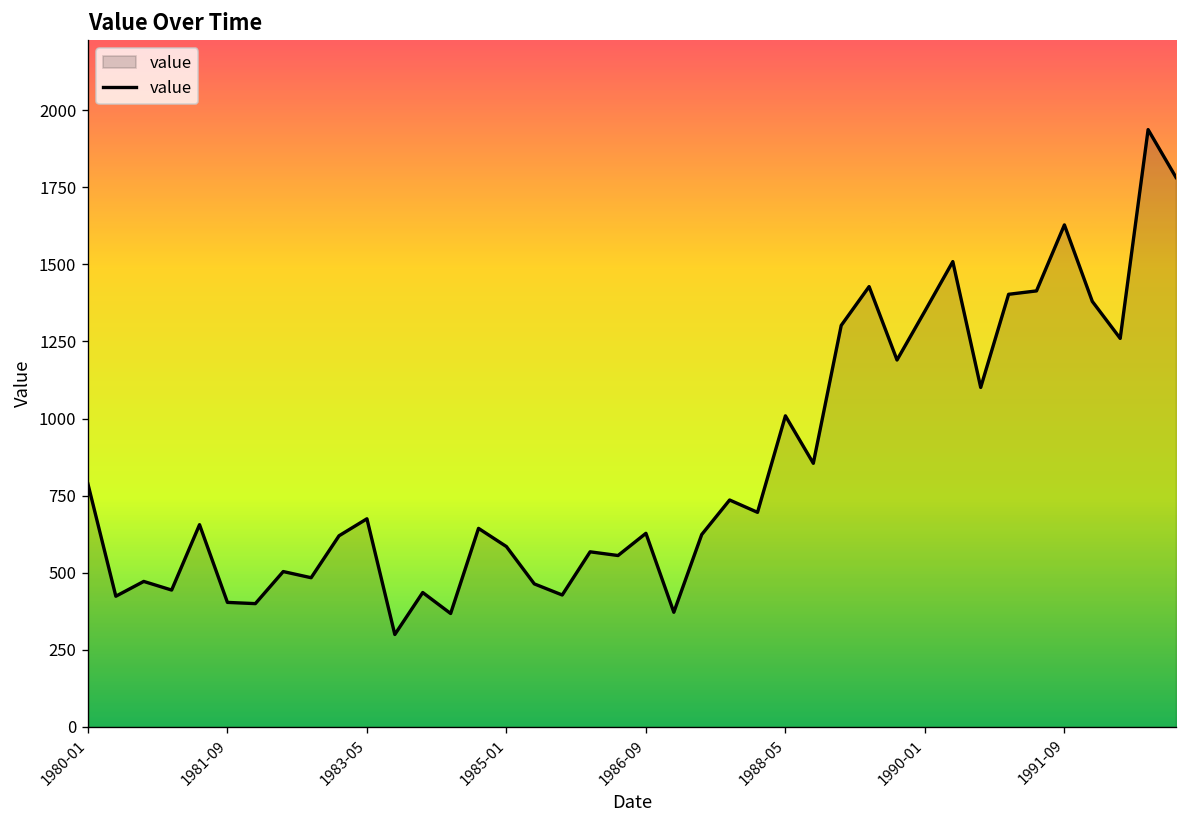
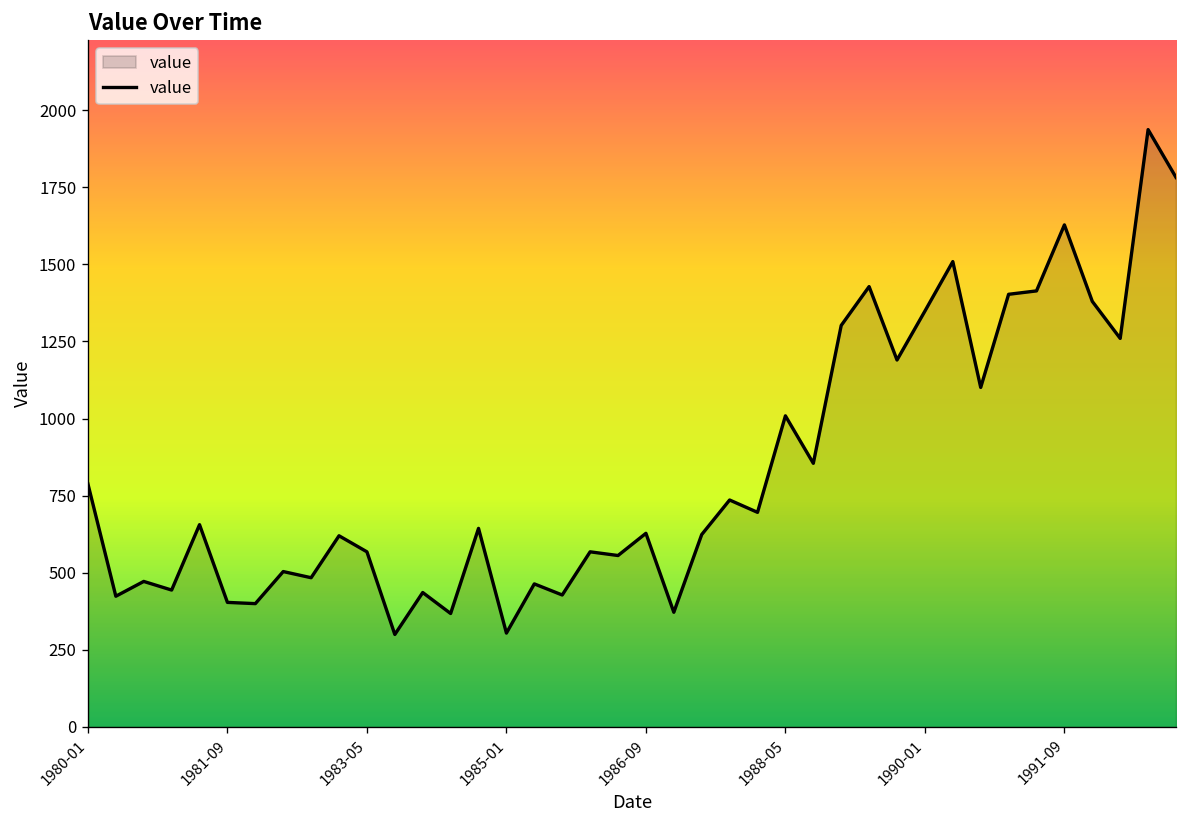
  {
    "1980-01": 790,
    "1981-09": 400,
-   "1983-05": 680,
-   "1985-01": 590,
+   "1983-05": 570,
+   "1985-01": 300,
    "1986-09": 630,
    "1988-05": 1010,
    "1990-01": 1350,
    "1991-09": 1630
  }
